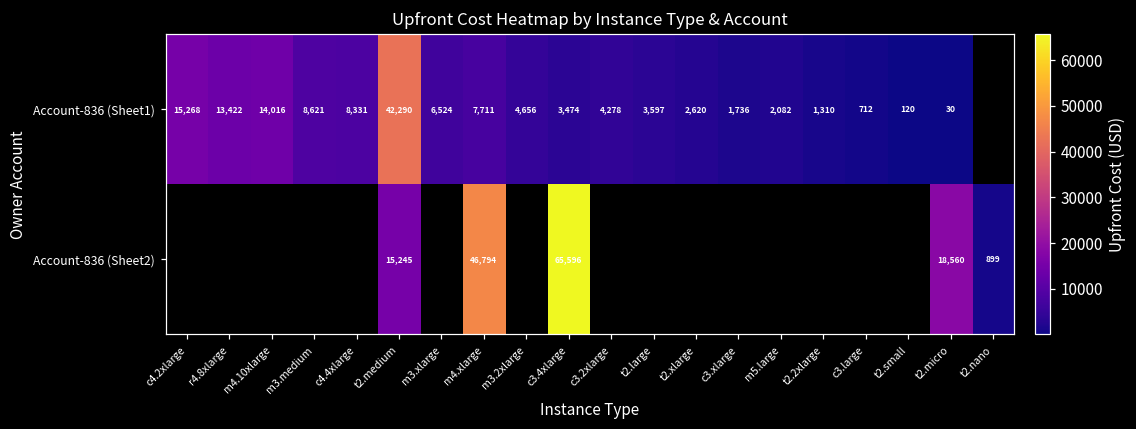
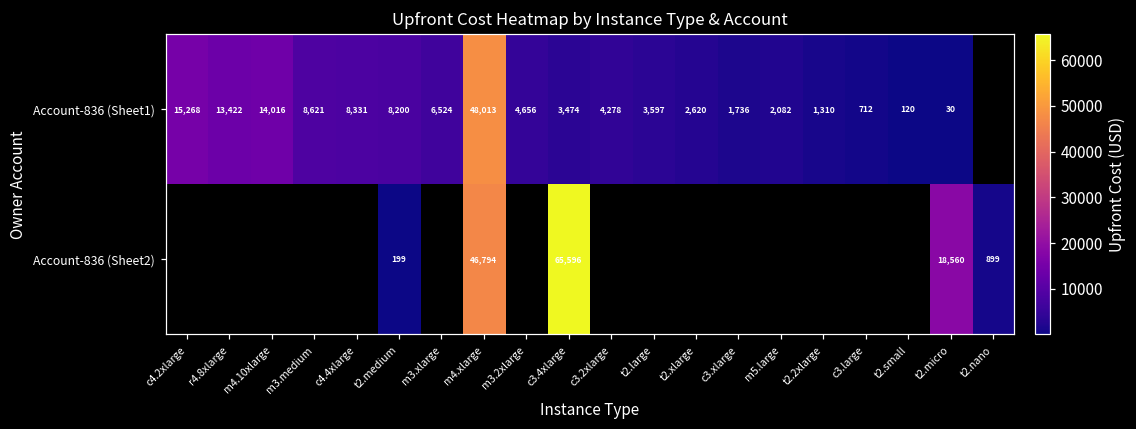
  {
    "Account-836 (Sheet1)": {
      "c4.2xlarge": "15,268",
      "r4.8xlarge": "13,422",
      "m4.10xlarge": "14,016",
      "m3.medium": "8,621",
      "c4.4xlarge": "8,331",
-     "t2.medium": "42,290",
+     "t2.medium": "8,200",
      "m3.xlarge": "6,524",
-     "m4.xlarge": "7,711",
+     "m4.xlarge": "48,013",
      "m3.2xlarge": "4,656",
      "c3.4xlarge": "3,474",
      "c3.2xlarge": "4,278",
      "t2.large": "3,597",
      "t2.xlarge": "2,620",
      "c3.xlarge": "1,736",
      "m5.large": "2,082",
      "t2.2xlarge": "1,310",
      "c3.large": "712",
      "t2.small": "120",
      "t2.micro": "30"
    },
    "Account-836 (Sheet2)": {
-     "t2.medium": "15,245",
+     "t2.medium": "199",
      "m4.xlarge": "46,794",
      "c3.4xlarge": "65,596",
      "t2.micro": "18,560",
      "t2.nano": "899"
    }
  }
